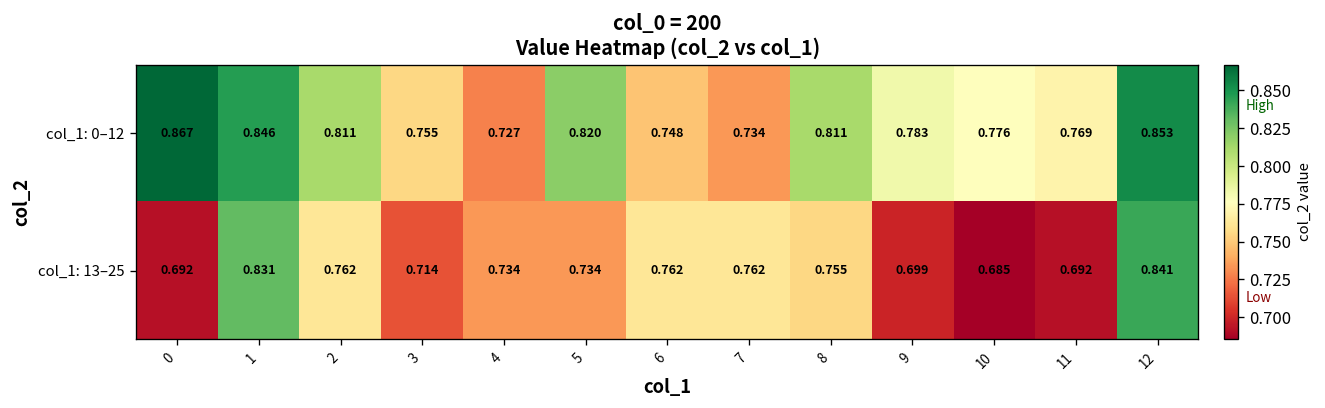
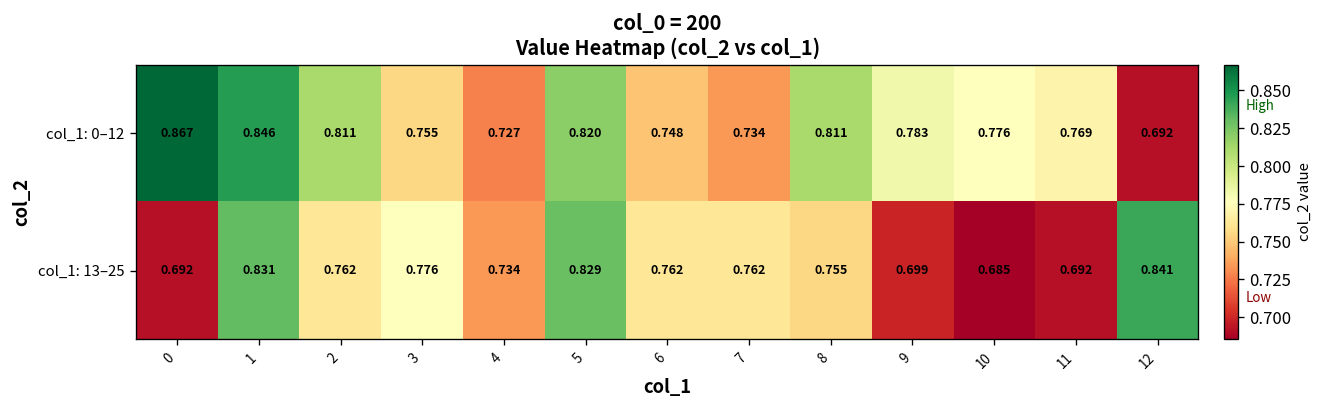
  {
    "col_1: 0–12": {
      "0": 0.867,
      "1": 0.846,
      "2": 0.811,
      "3": 0.755,
      "4": 0.727,
      "5": 0.820,
      "6": 0.748,
      "7": 0.734,
      "8": 0.811,
      "9": 0.783,
      "10": 0.776,
      "11": 0.769,
-     "12": 0.853
+     "12": 0.692
    },
    "col_1: 13–25": {
      "0": 0.692,
      "1": 0.831,
      "2": 0.762,
-     "3": 0.714,
+     "3": 0.776,
      "4": 0.734,
-     "5": 0.734,
+     "5": 0.829,
      "6": 0.762,
      "7": 0.762,
      "8": 0.755,
      "9": 0.699,
      "10": 0.685,
      "11": 0.692,
      "12": 0.841
    }
  }
